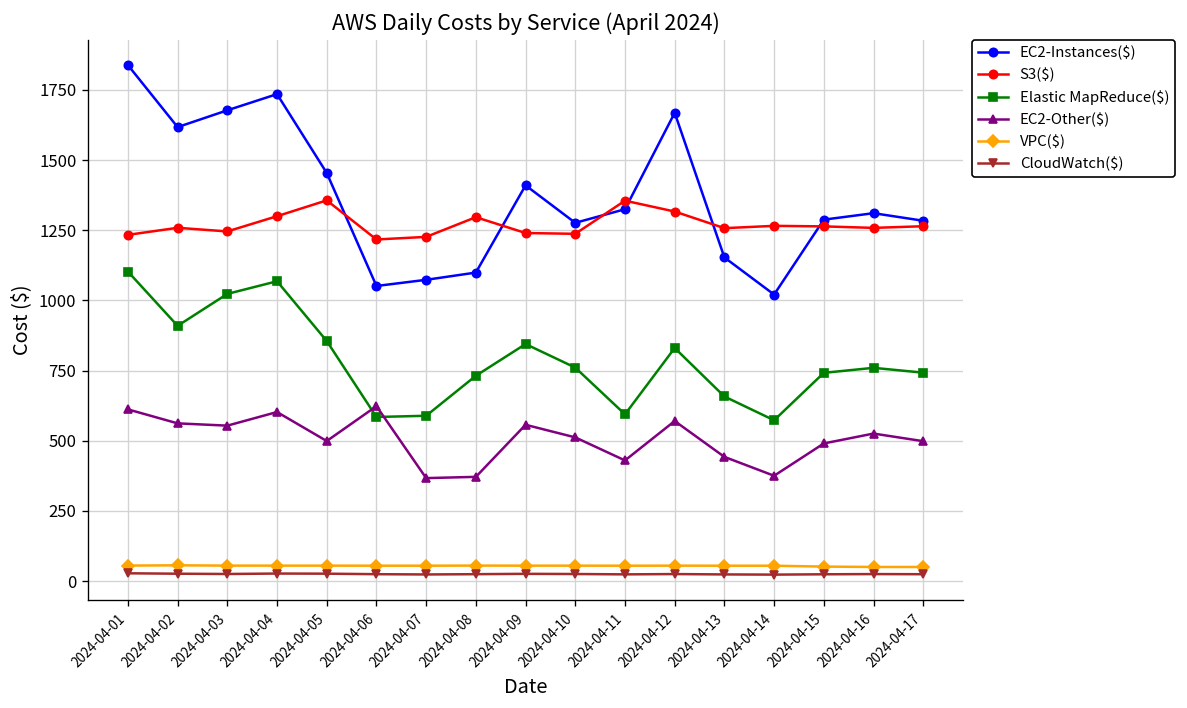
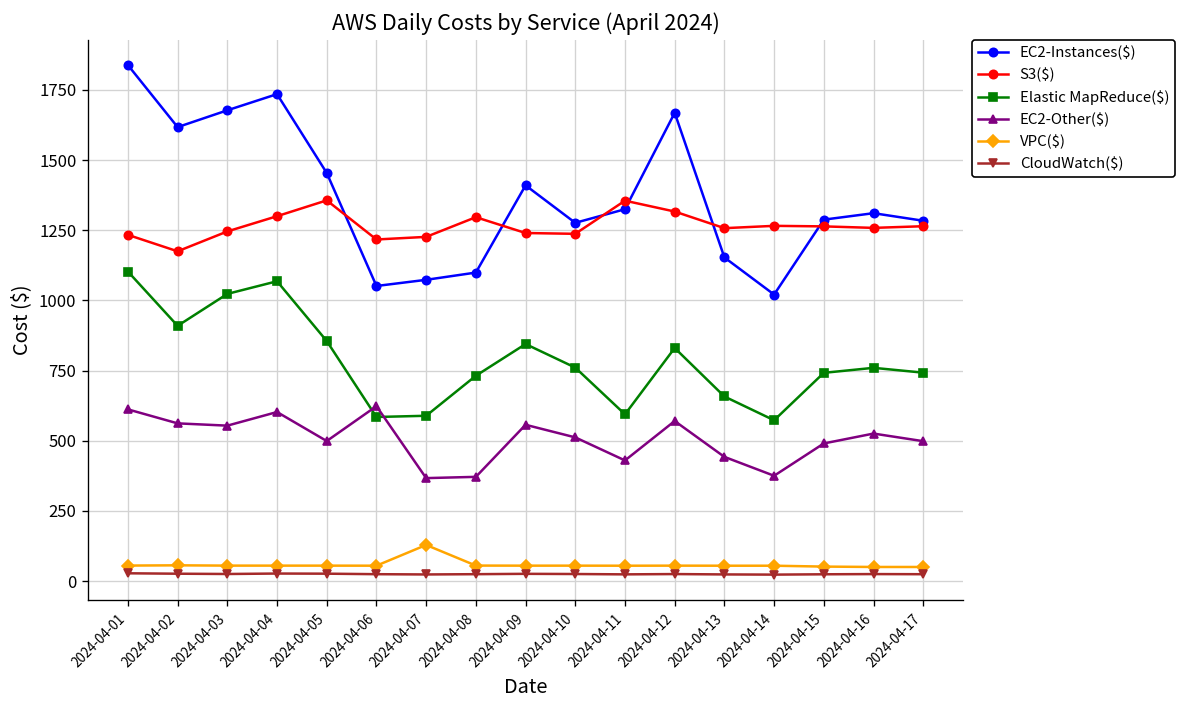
  {
    "EC2-Instances($)": {
      "2024-04-01": 1840,
      "2024-04-02": 1620,
      "2024-04-03": 1680,
      "2024-04-04": 1740,
      "2024-04-05": 1450,
      "2024-04-06": 1050,
      "2024-04-07": 1070,
      "2024-04-08": 1100,
      "2024-04-09": 1410,
      "2024-04-10": 1280,
      "2024-04-11": 1320,
      "2024-04-12": 1670,
      "2024-04-13": 1150,
      "2024-04-14": 1020,
      "2024-04-15": 1290,
      "2024-04-16": 1310,
      "2024-04-17": 1280
    },
    "S3($)": {
      "2024-04-01": 1230,
-     "2024-04-02": 1260,
+     "2024-04-02": 1180,
      "2024-04-03": 1250,
      "2024-04-04": 1300,
      "2024-04-05": 1360,
      "2024-04-06": 1220,
      "2024-04-07": 1230,
      "2024-04-08": 1300,
      "2024-04-09": 1240,
      "2024-04-10": 1240,
      "2024-04-11": 1360,
      "2024-04-12": 1320,
      "2024-04-13": 1260,
      "2024-04-14": 1270,
      "2024-04-15": 1260,
      "2024-04-16": 1260,
      "2024-04-17": 1260
    },
    "Elastic MapReduce($)": {
      "2024-04-01": 1100,
      "2024-04-02": 910,
      "2024-04-03": 1020,
      "2024-04-04": 1070,
      "2024-04-05": 860,
      "2024-04-06": 580,
      "2024-04-07": 590,
      "2024-04-08": 730,
      "2024-04-09": 840,
      "2024-04-10": 760,
      "2024-04-11": 590,
      "2024-04-12": 830,
      "2024-04-13": 660,
      "2024-04-14": 570,
      "2024-04-15": 740,
      "2024-04-16": 760,
      "2024-04-17": 740
    },
    "EC2-Other($)": {
      "2024-04-01": 610,
      "2024-04-02": 560,
      "2024-04-03": 550,
      "2024-04-04": 600,
      "2024-04-05": 500,
      "2024-04-06": 620,
      "2024-04-07": 370,
      "2024-04-08": 370,
      "2024-04-09": 560,
      "2024-04-10": 510,
      "2024-04-11": 430,
      "2024-04-12": 570,
      "2024-04-13": 440,
      "2024-04-14": 380,
      "2024-04-15": 490,
      "2024-04-16": 530,
      "2024-04-17": 500
    },
    "VPC($)": {
      "2024-04-01": 60,
      "2024-04-02": 60,
      "2024-04-03": 60,
      "2024-04-04": 60,
      "2024-04-05": 50,
      "2024-04-06": 50,
-     "2024-04-07": 50,
+     "2024-04-07": 130,
      "2024-04-08": 60,
      "2024-04-09": 50,
      "2024-04-10": 50,
      "2024-04-11": 50,
      "2024-04-12": 50,
      "2024-04-13": 50,
      "2024-04-14": 50,
      "2024-04-15": 50,
      "2024-04-16": 50,
      "2024-04-17": 50
    },
    "CloudWatch($)": {
      "2024-04-01": 30,
      "2024-04-02": 30,
      "2024-04-03": 30,
      "2024-04-04": 30,
      "2024-04-05": 30,
      "2024-04-06": 20,
      "2024-04-07": 20,
      "2024-04-08": 20,
      "2024-04-09": 30,
      "2024-04-10": 30,
      "2024-04-11": 20,
      "2024-04-12": 20,
      "2024-04-13": 20,
      "2024-04-14": 20,
      "2024-04-15": 20,
      "2024-04-16": 20,
      "2024-04-17": 20
    }
  }
